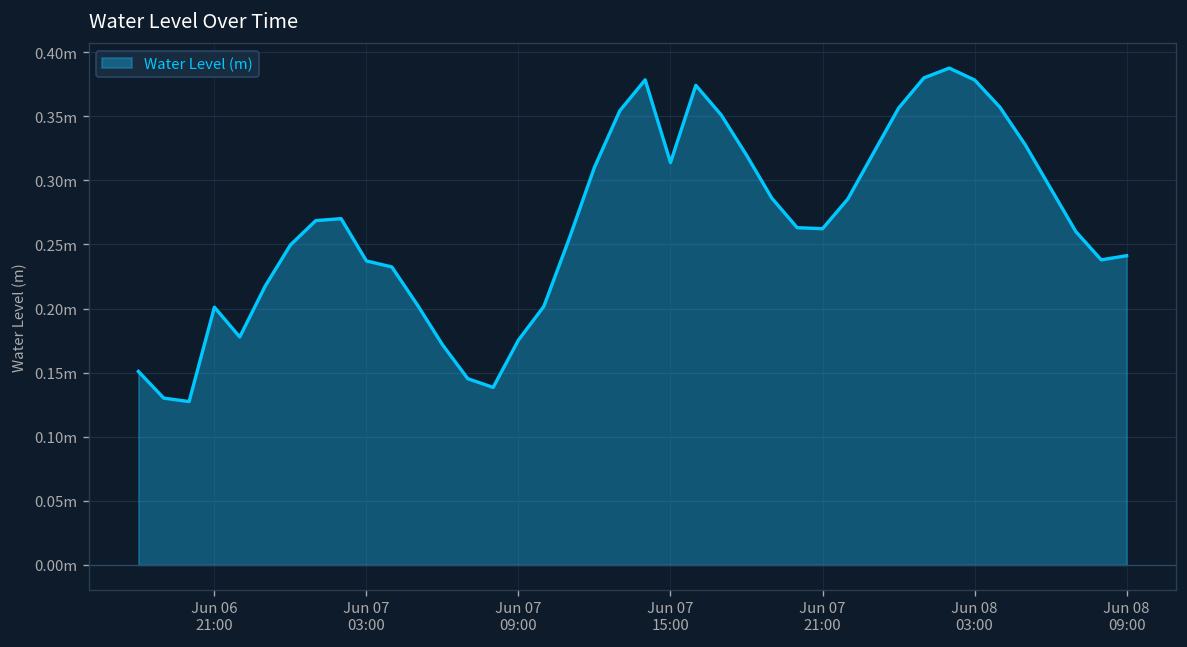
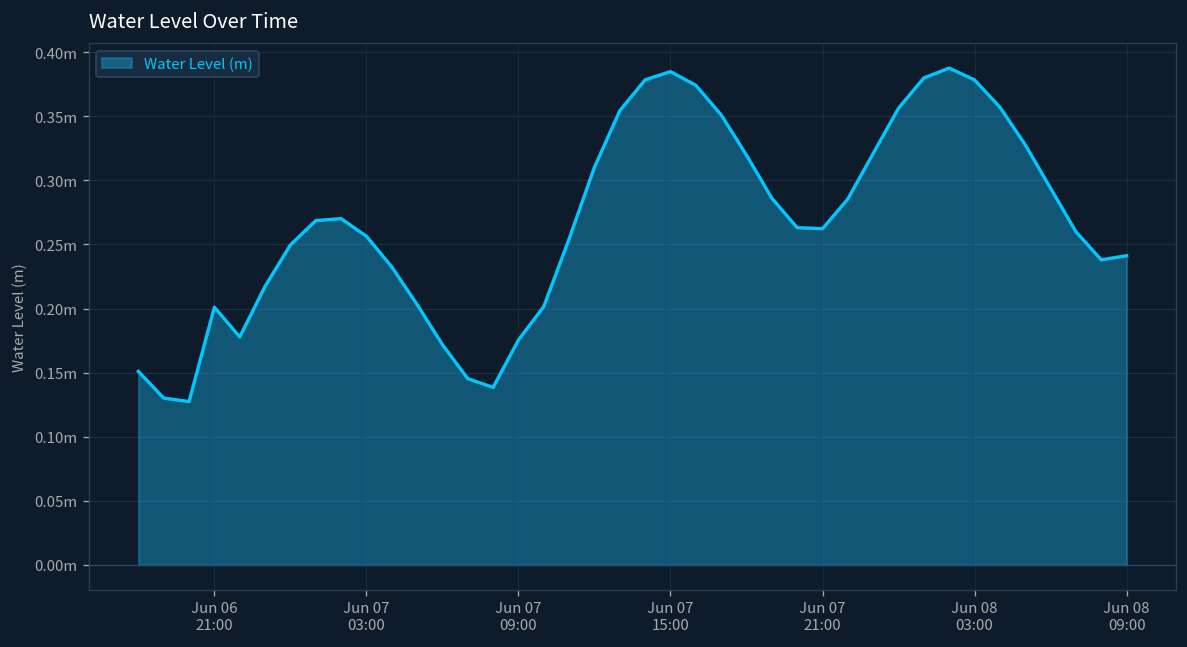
  {
    "Jun 06 21:00": "0.201m",
-   "Jun 07 03:00": "0.237m",
+   "Jun 07 03:00": "0.256m",
    "Jun 07 09:00": "0.175m",
-   "Jun 07 15:00": "0.314m",
+   "Jun 07 15:00": "0.385m",
    "Jun 07 21:00": "0.262m",
    "Jun 08 03:00": "0.378m",
    "Jun 08 09:00": "0.241m"
  }
